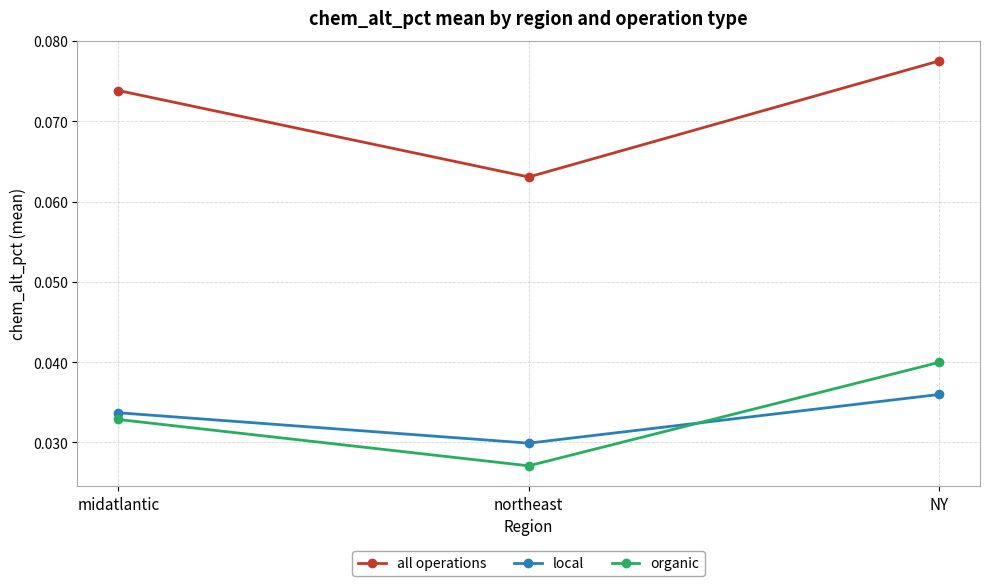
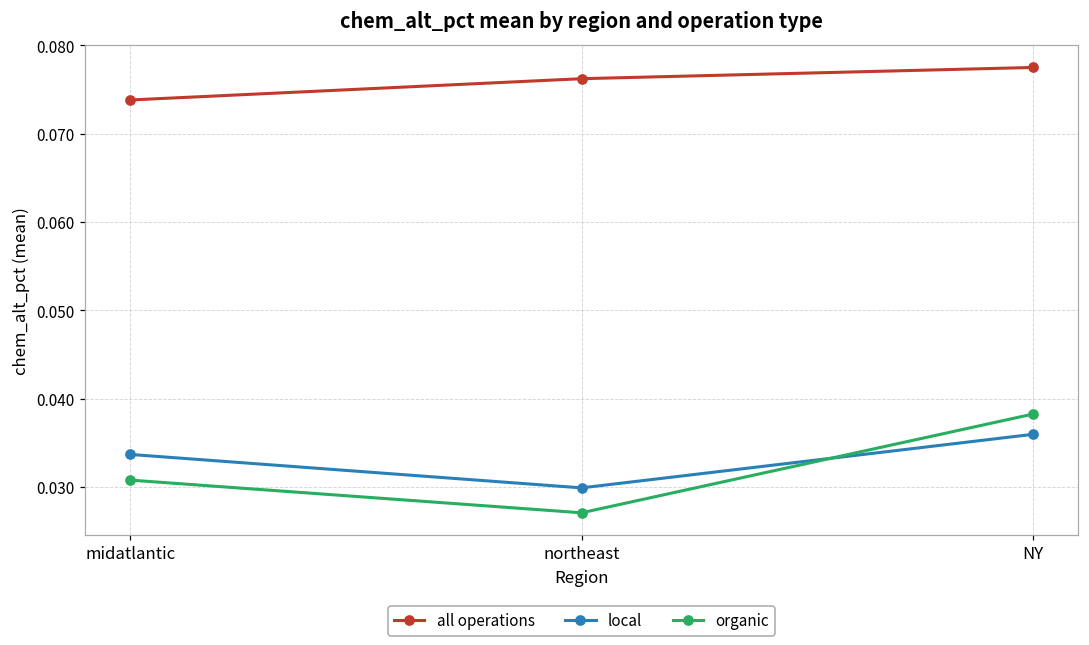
  {
    "all operations": {
      "midatlantic": 0.074,
-     "northeast": 0.063,
+     "northeast": 0.076,
      "NY": 0.078
    },
    "local": {
      "midatlantic": 0.034,
      "northeast": 0.030,
      "NY": 0.036
    },
    "organic": {
-     "midatlantic": 0.033,
+     "midatlantic": 0.031,
      "northeast": 0.027,
-     "NY": 0.040
+     "NY": 0.038
    }
  }
